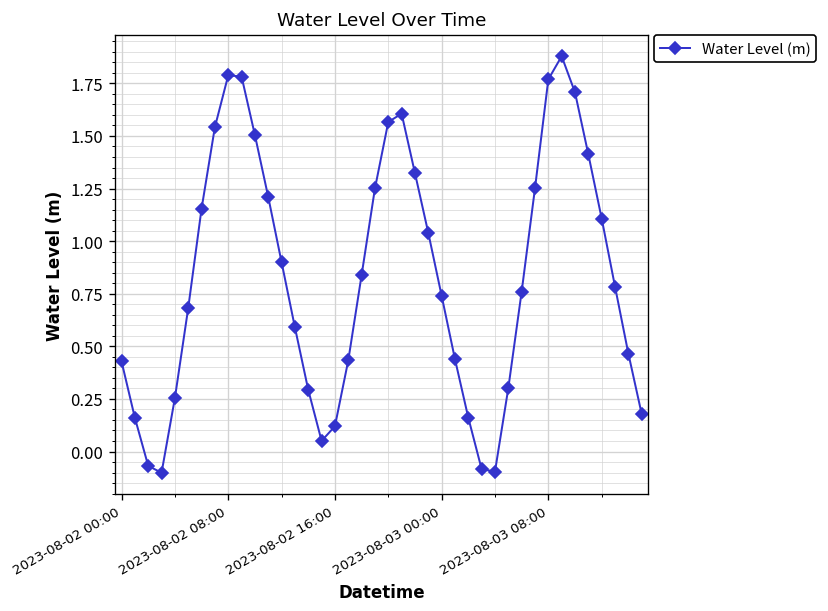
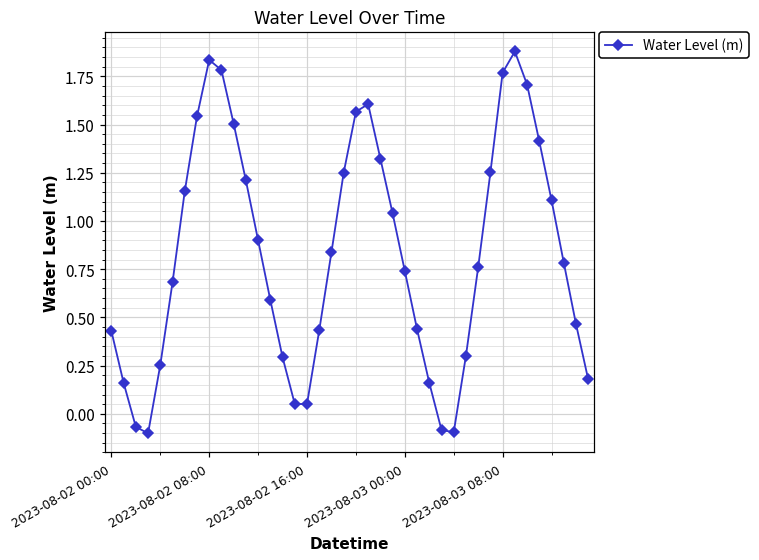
  {
    "2023-08-02 00:00": 0.43,
-   "2023-08-02 08:00": 1.79,
-   "2023-08-02 16:00": 0.12,
+   "2023-08-02 08:00": 1.84,
+   "2023-08-02 16:00": 0.05,
    "2023-08-03 00:00": 0.74,
    "2023-08-03 08:00": 1.77
  }
